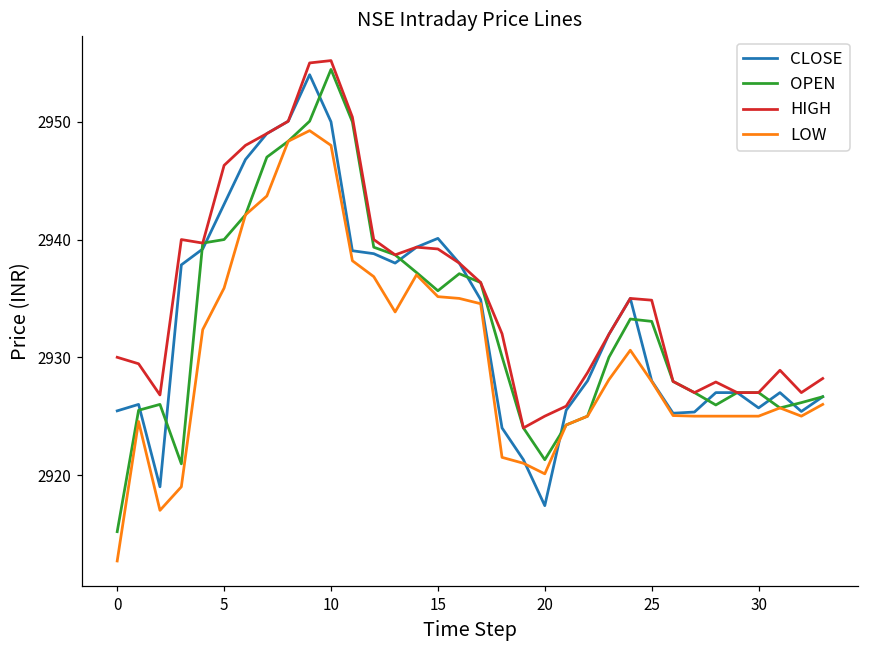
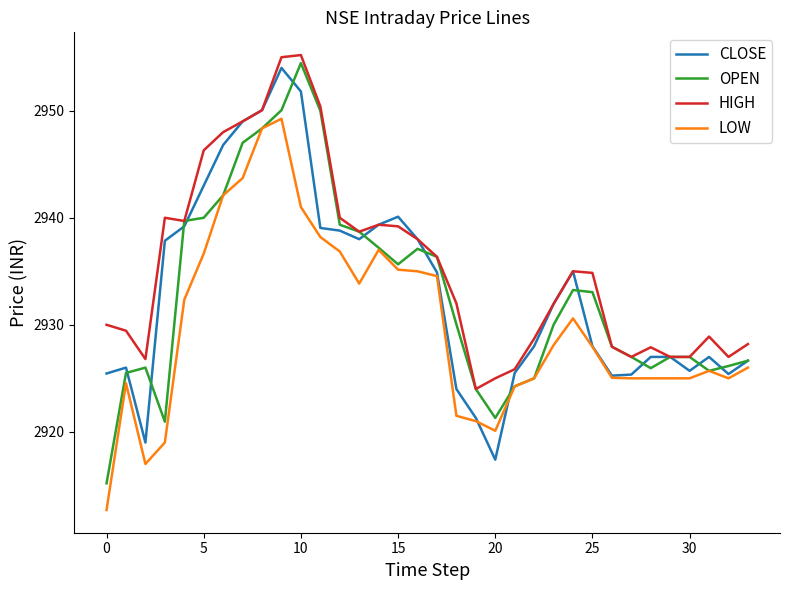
  {
    "CLOSE": {
      "0": 2925.5,
      "5": 2943.0,
-     "10": 2950.0,
+     "10": 2951.8,
      "15": 2940.1,
      "20": 2917.4,
      "30": 2925.7
    },
    "OPEN": {
      "0": 2915.2,
      "5": 2940.0,
      "10": 2954.5,
      "15": 2935.7,
      "20": 2921.3,
      "25": 2933.1
    },
    "HIGH": {
      "0": 2930.0,
      "5": 2946.3,
      "10": 2955.2,
      "15": 2939.2,
      "20": 2925.0,
      "25": 2934.9
    },
    "LOW": {
      "0": 2912.7,
-     "5": 2935.9,
-     "10": 2948,
+     "5": 2936.7,
+     "10": 2941,
      "15": 2935.2,
      "20": 2920.1,
      "30": 2925.0
    }
  }
